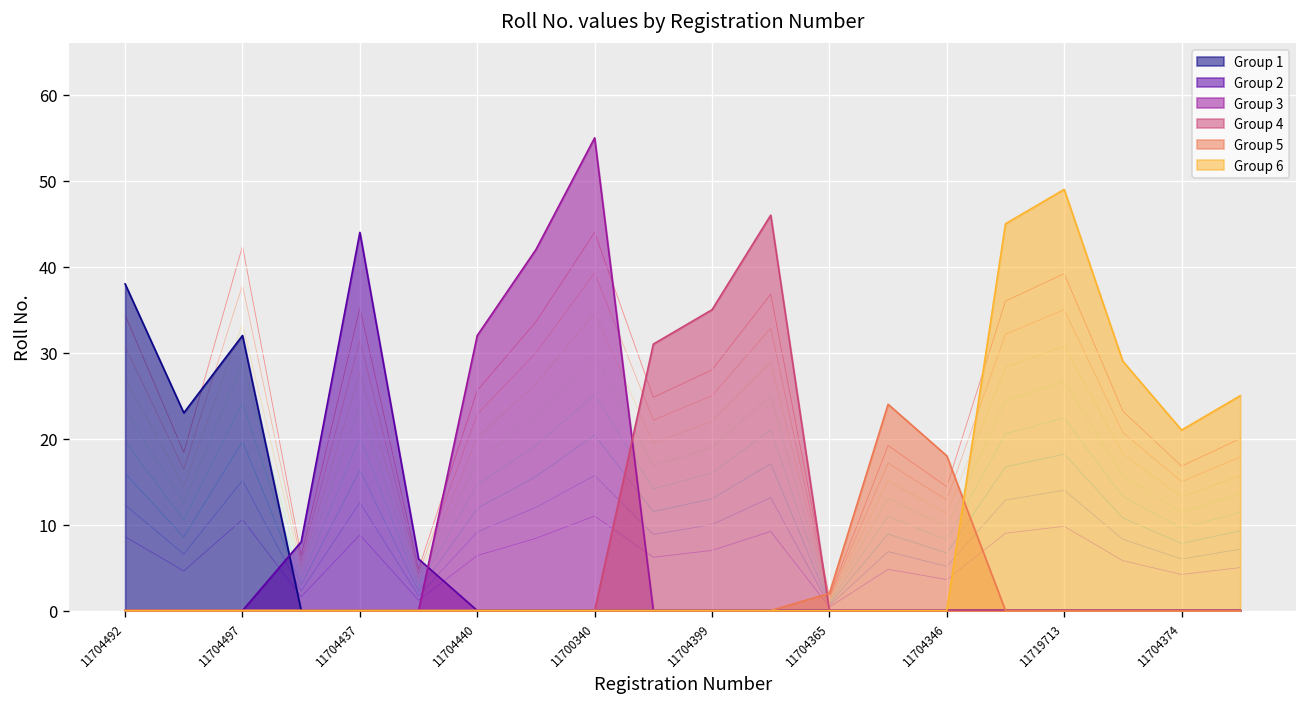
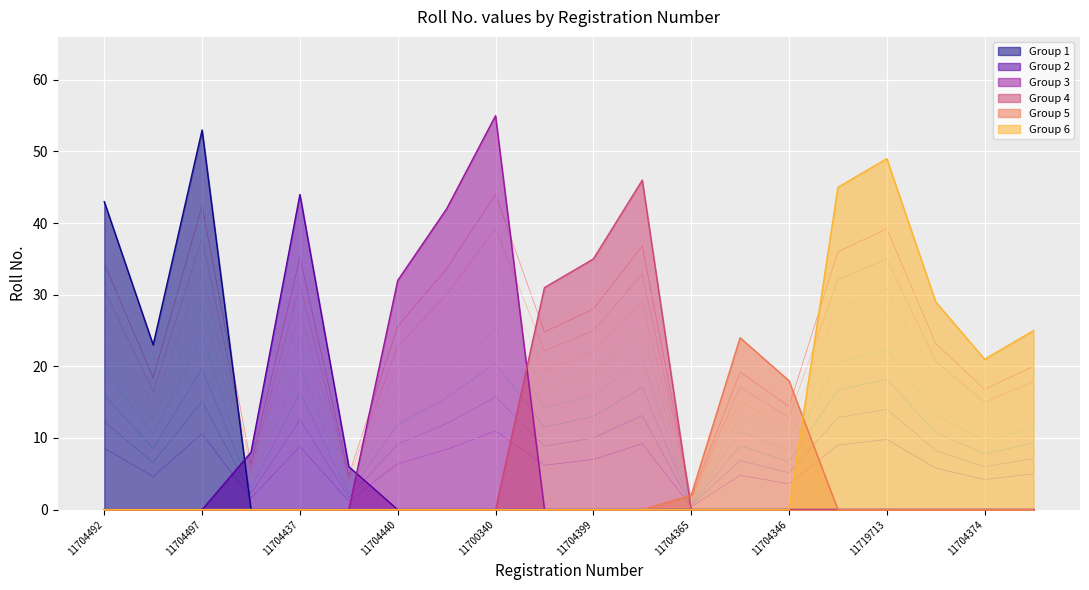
  {
    "Group 1": {
-     "11704492": 38,
-     "11704497": 32
+     "11704492": 43,
+     "11704497": 53
    }
  }
